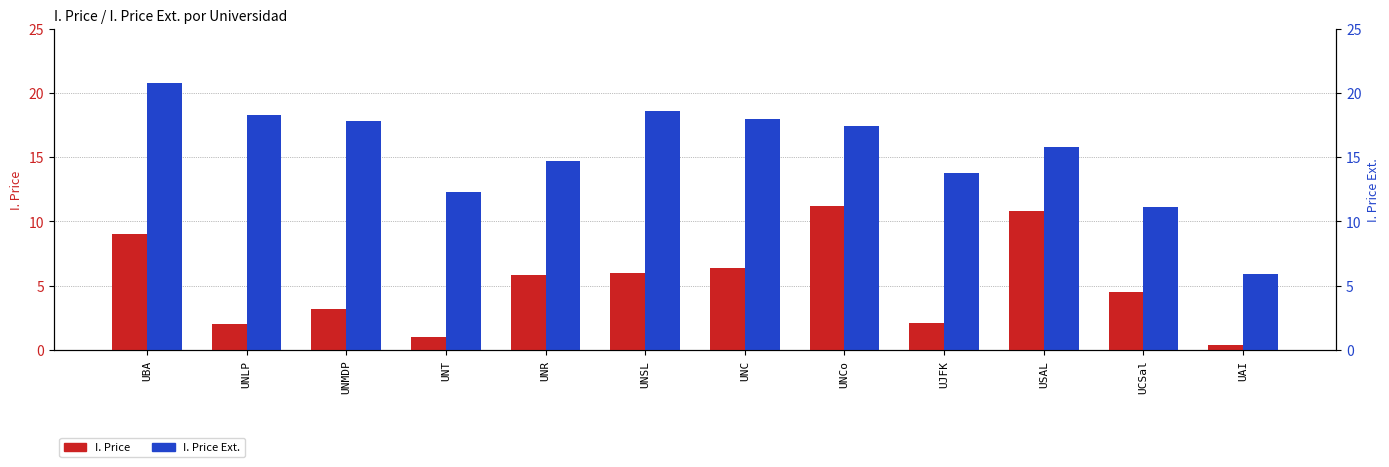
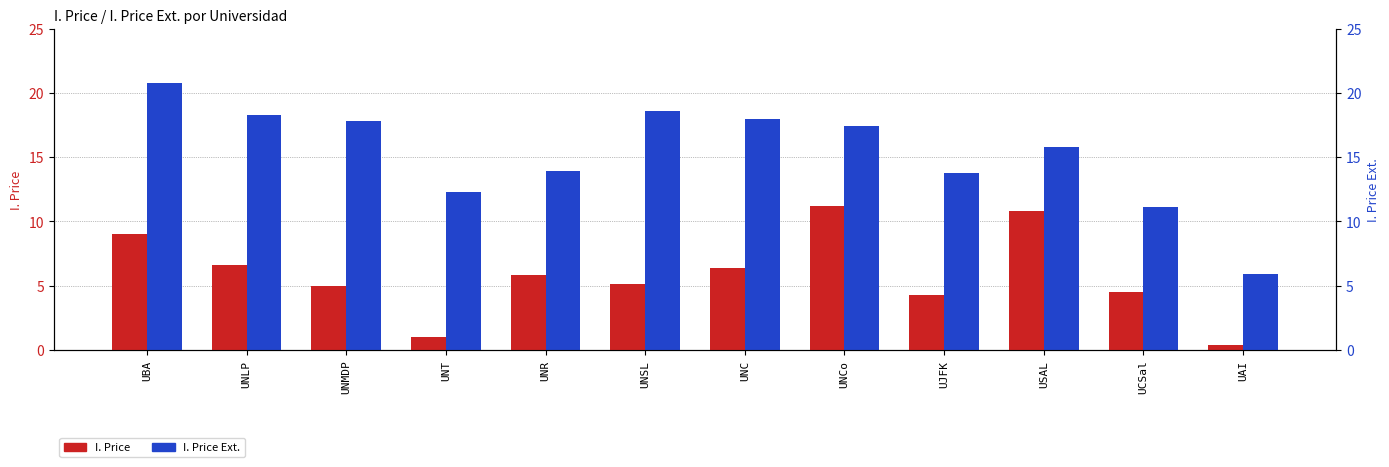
  {
    "I. Price": {
      "UBA": 9.0,
-     "UNLP": 2.0,
-     "UNMDP": 3.2,
+     "UNLP": 6.6,
+     "UNMDP": 5.0,
      "UNT": 1.0,
      "UNR": 5.8,
-     "UNSL": 6.0,
+     "UNSL": 5.1,
      "UNC": 6.4,
      "UNCo": 11.2,
-     "UJFK": 2.1,
+     "UJFK": 4.3,
      "USAL": 10.8,
      "UCSal": 4.5,
      "UAI": 0.4
    },
    "I. Price Ext.": {
      "UBA": 20.8,
      "UNLP": 18.3,
      "UNMDP": 17.8,
      "UNT": 12.3,
-     "UNR": 14.7,
+     "UNR": 13.9,
      "UNSL": 18.6,
      "UNC": 18.0,
      "UNCo": 17.4,
      "UJFK": 13.8,
      "USAL": 15.8,
      "UCSal": 11.1,
      "UAI": 5.9
    }
  }
